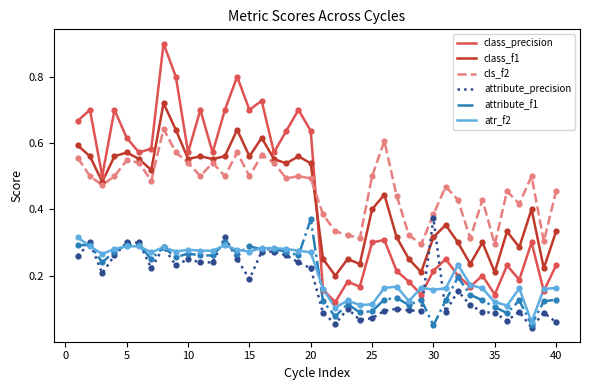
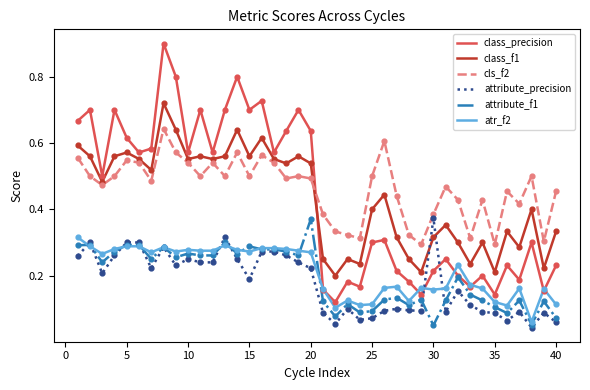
  {
    "cls_f2": {
      "5": 0.55,
      "10": 0.54,
      "15": 0.50,
      "20": 0.49,
      "25": 0.50,
      "30": 0.38,
      "35": 0.29,
      "40": 0.45
    },
    "attribute_precision": {
      "10": 0.25,
      "15": 0.19,
      "20": 0.22,
      "25": 0.07,
      "30": 0.37,
      "35": 0.09,
      "40": 0.06
    },
    "attribute_f1": {
      "10": 0.27,
      "15": 0.29,
      "20": 0.37,
      "25": 0.09,
      "30": 0.05,
      "35": 0.11,
-     "40": 0.13
+     "40": 0.07
    },
    "atr_f2": {
      "10": 0.28,
      "15": 0.27,
      "20": 0.27,
      "25": 0.11,
      "30": 0.16,
      "35": 0.12,
-     "40": 0.16
+     "40": 0.11
    }
  }
